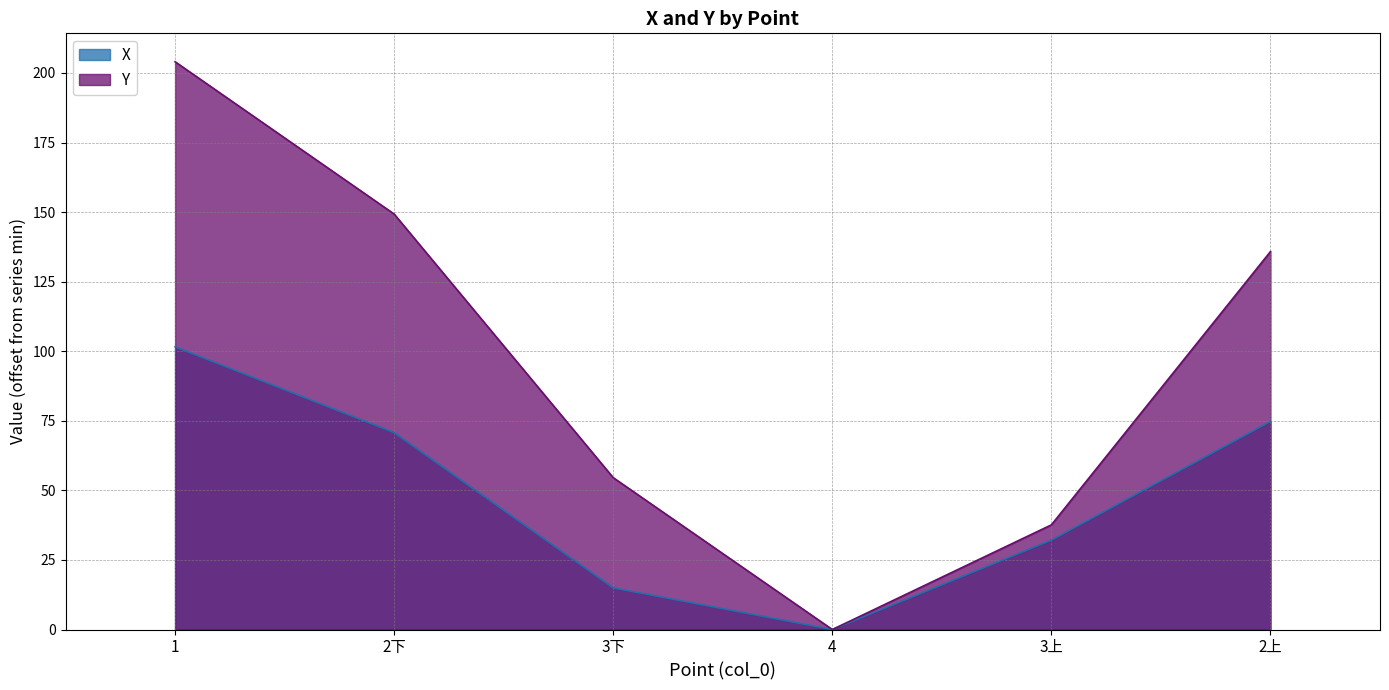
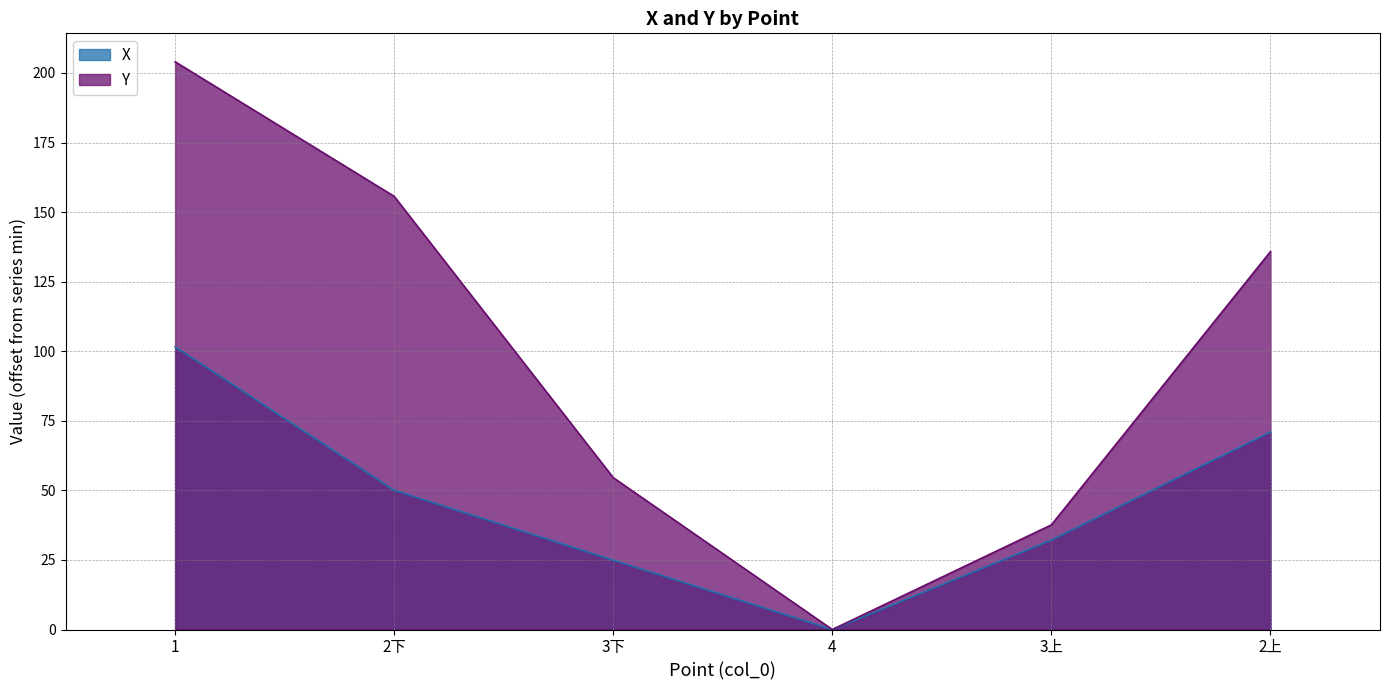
  {
    "X": {
      "1": 102,
-     "2下": 71,
-     "3下": 15,
+     "2下": 50,
+     "3下": 25,
      "3上": 32,
-     "2上": 75
+     "2上": 71
    },
    "Y": {
      "1": 204,
-     "2下": 149,
+     "2下": 156,
      "3下": 55,
      "3上": 38,
      "2上": 136
    }
  }
